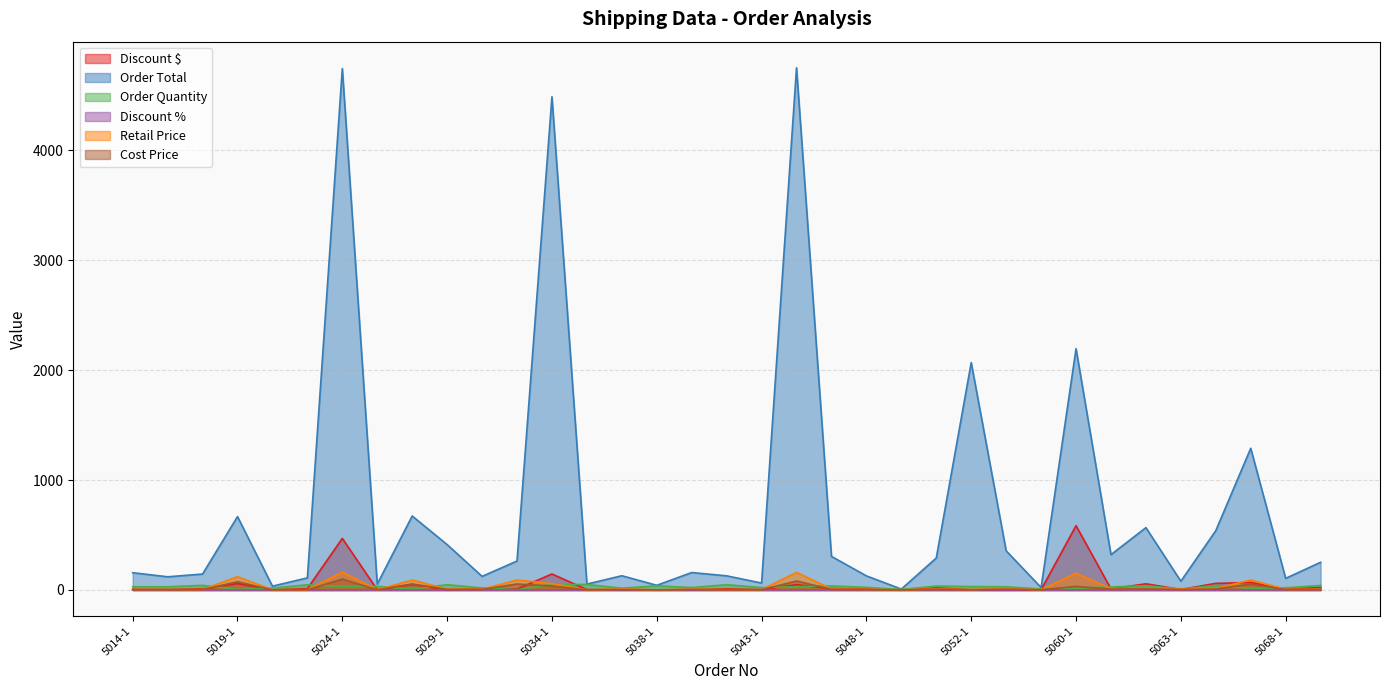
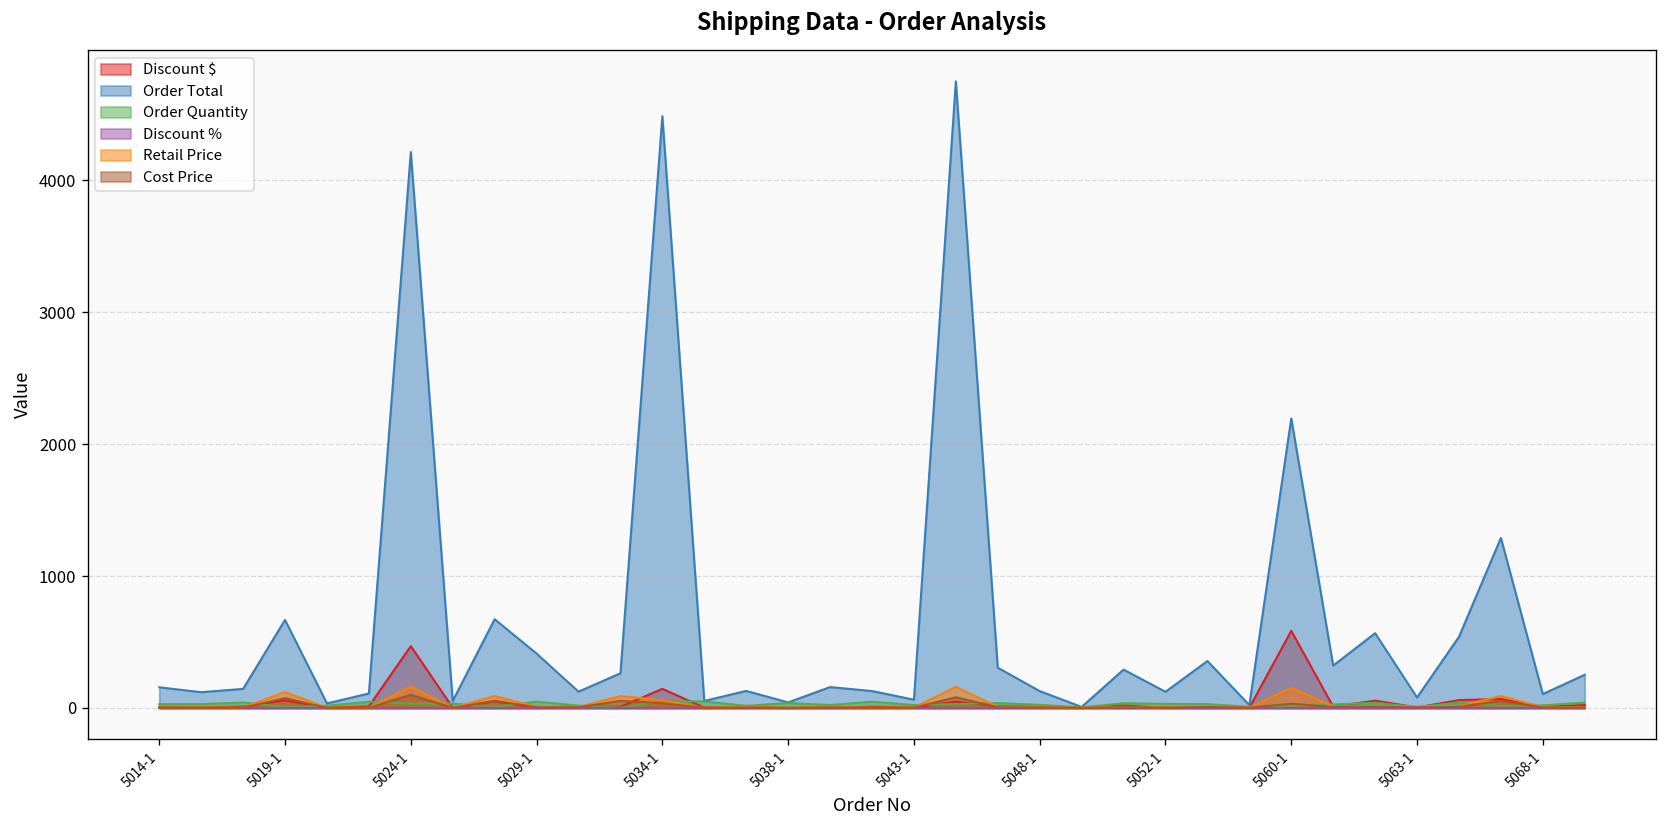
  {
    "Discount $": {
      "5024-1": 470,
      "5034-1": 150,
      "5060-1": 580
    },
    "Order Total": {
      "5014-1": 160,
      "5019-1": 670,
-     "5024-1": 4740,
+     "5024-1": 4220,
      "5029-1": 410,
      "5034-1": 4490,
      "5043-1": 60,
      "5048-1": 130,
-     "5052-1": 2070,
+     "5052-1": 120,
      "5060-1": 2200,
      "5063-1": 80,
      "5068-1": 110
    },
    "Order Quantity": {
      "5014-1": 30,
      "5024-1": 30,
      "5029-1": 50,
      "5052-1": 30
    },
    "Discount %": {
      "5024-1": 0,
      "5034-1": 0
    },
    "Retail Price": {
      "5019-1": 120,
      "5024-1": 160,
      "5060-1": 150
    },
    "Cost Price": {
      "5024-1": 100
    }
  }
